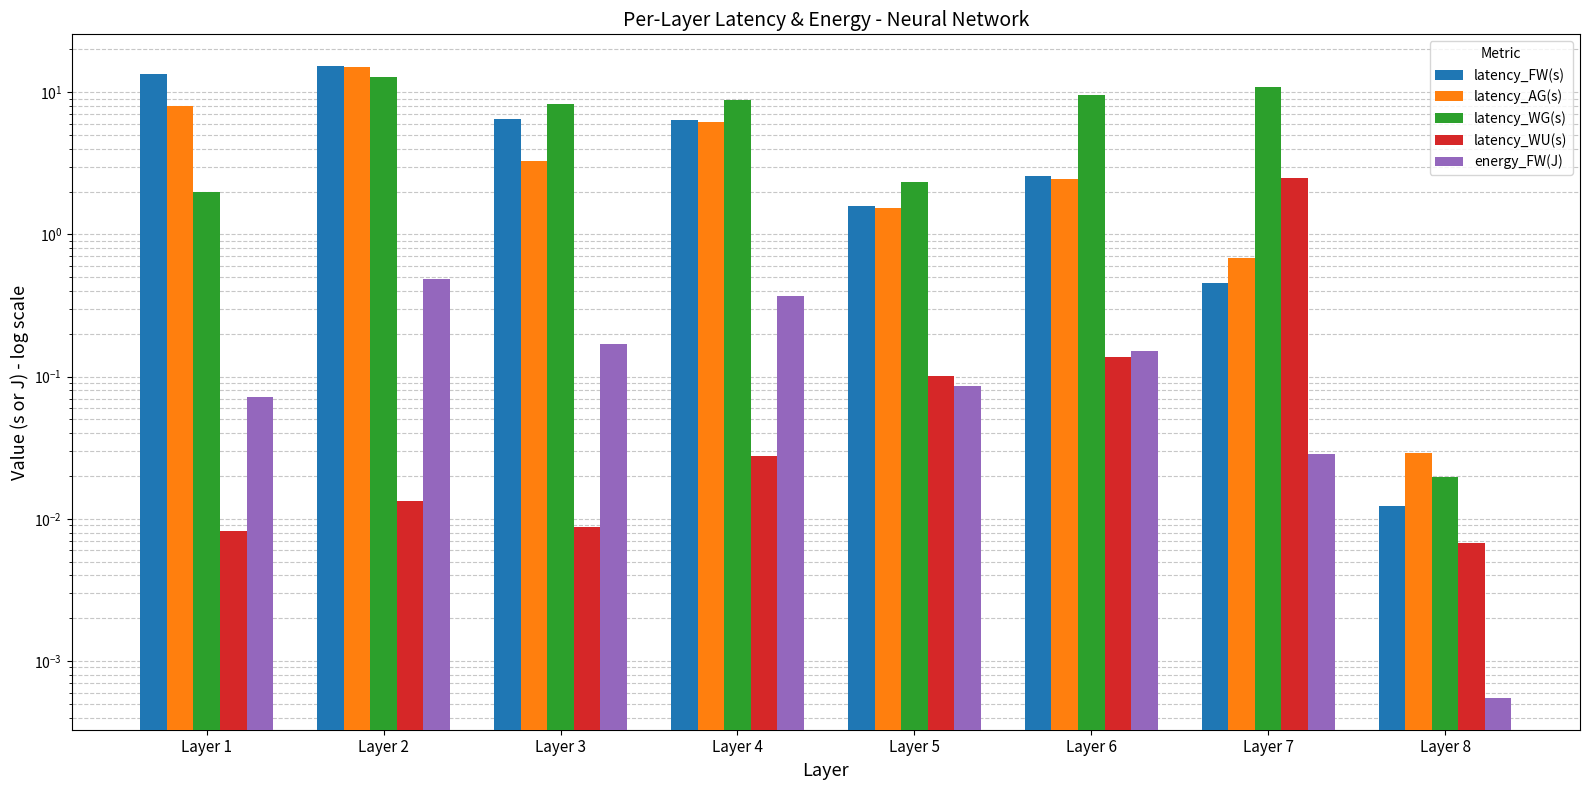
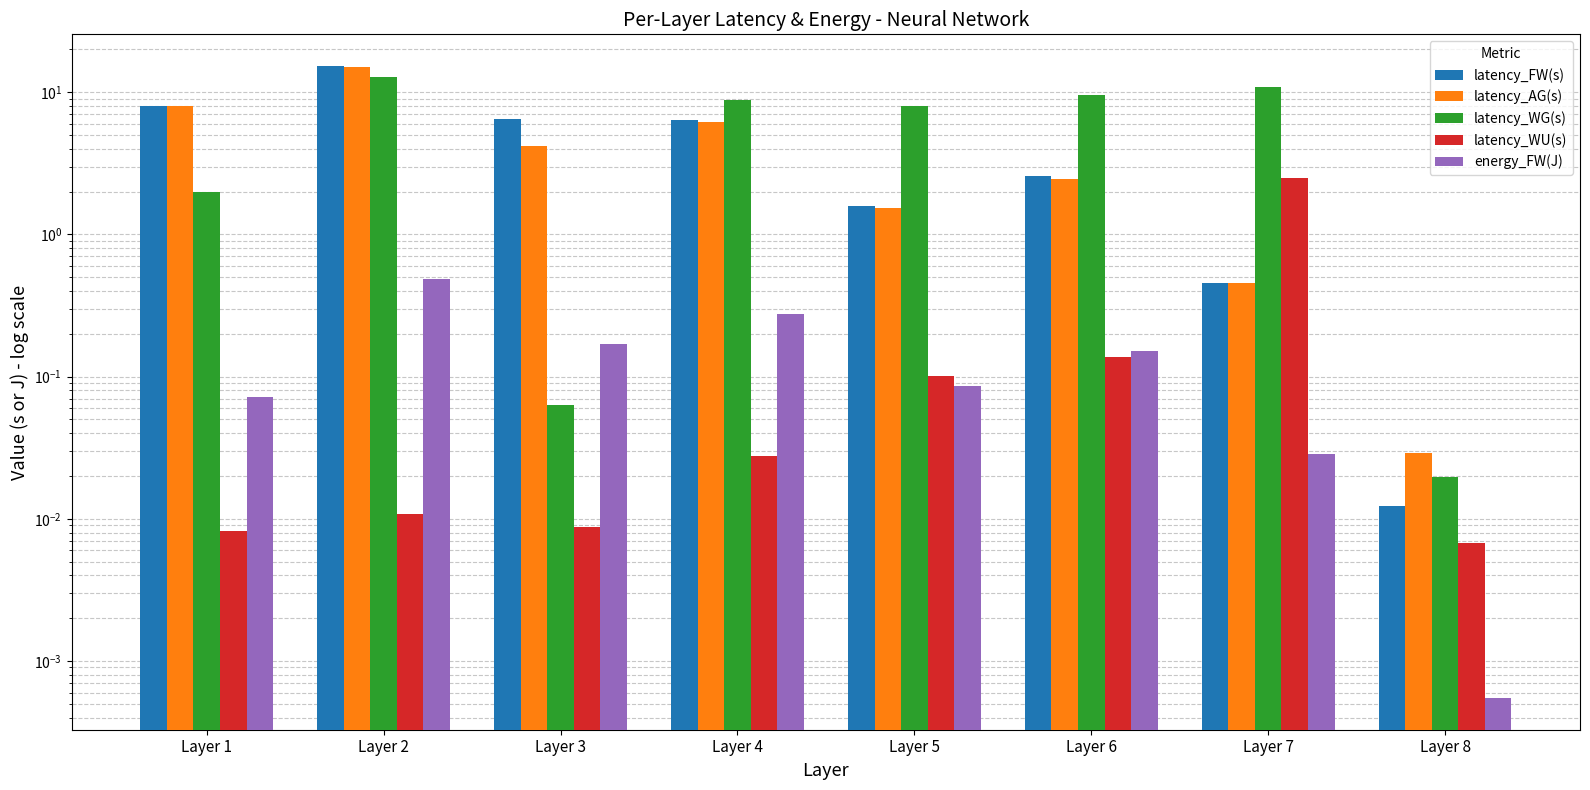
  {
    "latency_FW(s)": {
-     "Layer 1": 13,
+     "Layer 1": 8,
      "Layer 2": 15,
      "Layer 3": 7,
      "Layer 4": 6,
      "Layer 5": 1.6,
      "Layer 6": 2.6,
      "Layer 7": 0.46,
      "Layer 8": 0.012
    },
    "latency_AG(s)": {
      "Layer 1": 8,
      "Layer 2": 15,
-     "Layer 3": 3.3,
+     "Layer 3": 4.2,
      "Layer 4": 6,
      "Layer 5": 1.5,
      "Layer 6": 2.4,
-     "Layer 7": 0.7,
+     "Layer 7": 0.45,
      "Layer 8": 0.029
    },
    "latency_WG(s)": {
      "Layer 1": 2.0,
      "Layer 2": 13,
-     "Layer 3": 8,
+     "Layer 3": 0.06,
      "Layer 4": 9,
-     "Layer 5": 2.3,
+     "Layer 5": 8,
      "Layer 6": 10,
      "Layer 7": 11,
      "Layer 8": 0.02
    },
    "latency_WU(s)": {
      "Layer 1": 0.008,
-     "Layer 2": 0.013,
+     "Layer 2": 0.011,
      "Layer 3": 0.009,
      "Layer 4": 0.028,
      "Layer 5": 0.10,
      "Layer 6": 0.14,
      "Layer 7": 2.5,
      "Layer 8": 0.007
    },
    "energy_FW(J)": {
      "Layer 1": 0.07,
      "Layer 2": 0.48,
      "Layer 3": 0.17,
-     "Layer 4": 0.37,
+     "Layer 4": 0.28,
      "Layer 5": 0.09,
      "Layer 6": 0.15,
      "Layer 7": 0.029,
      "Layer 8": 0.00055
    }
  }
